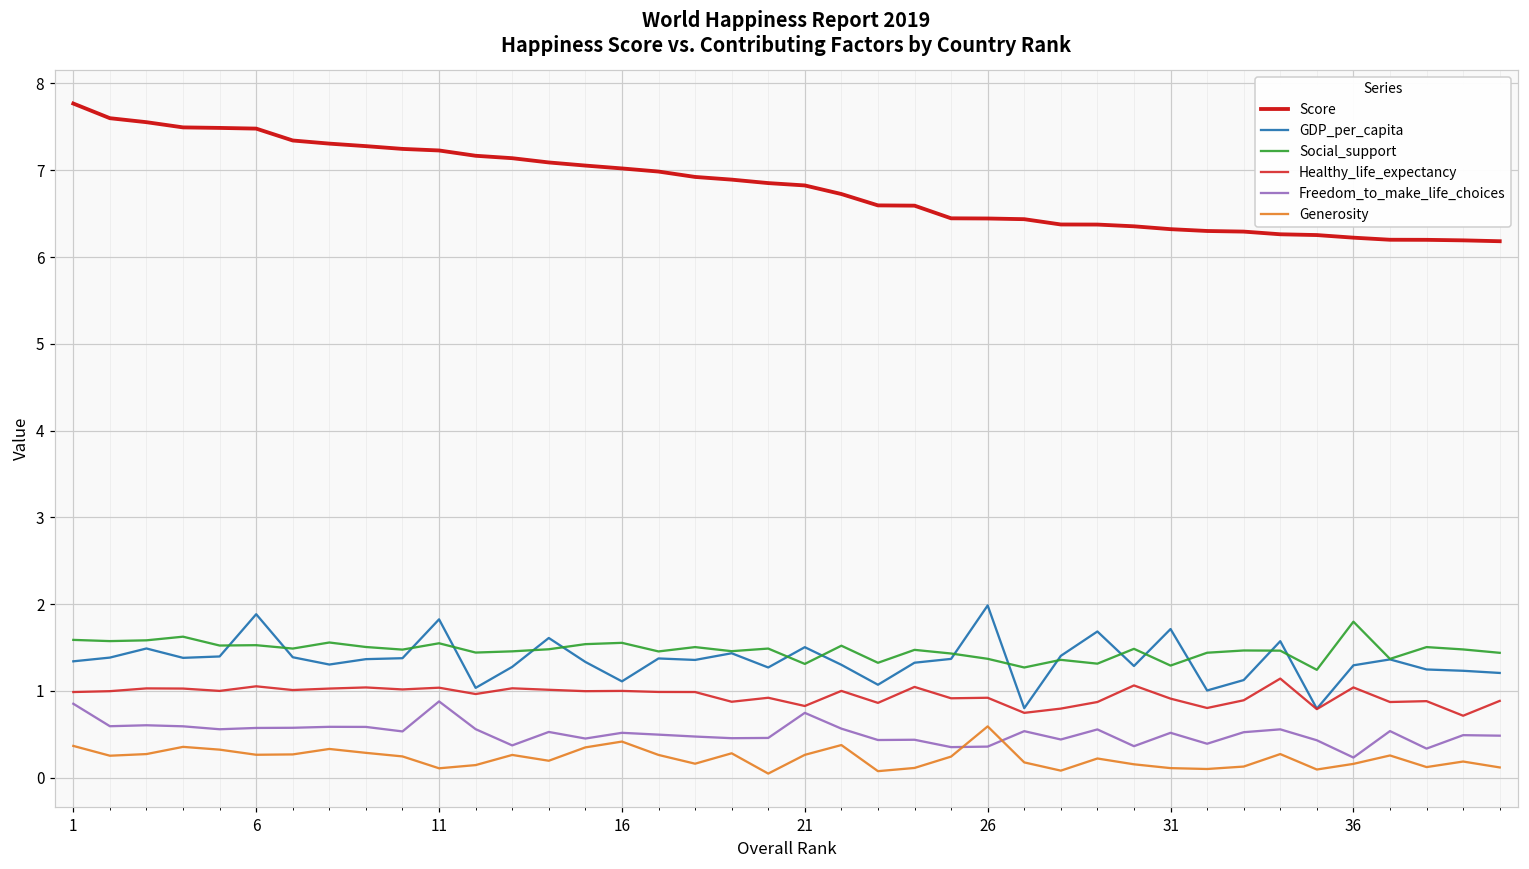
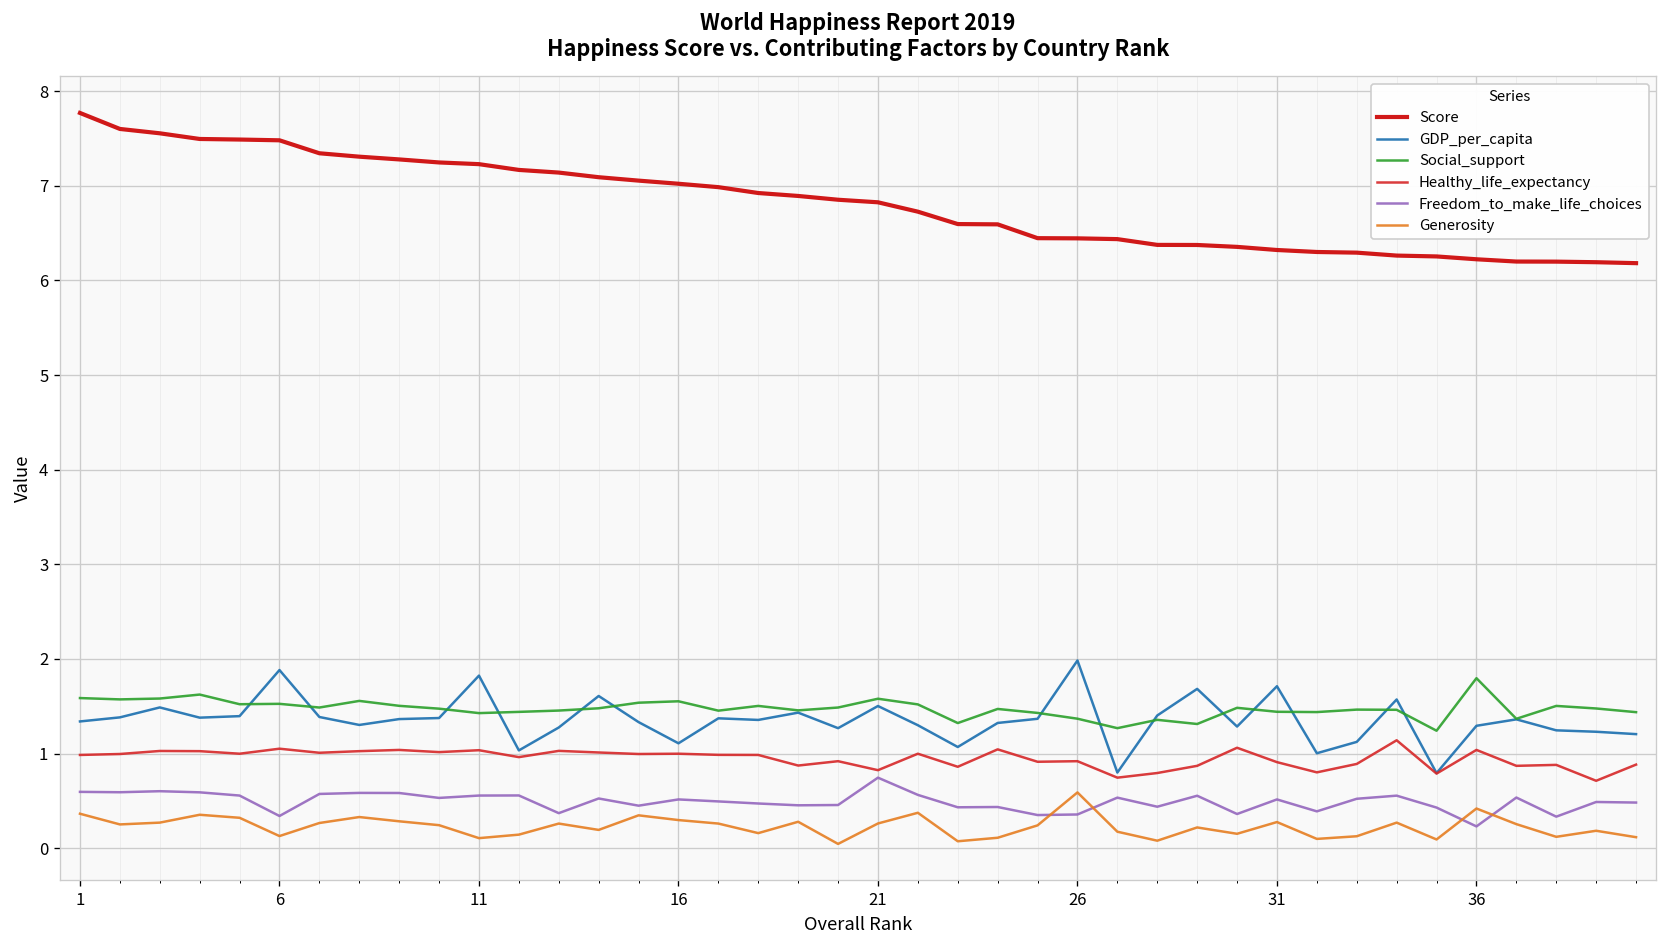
  {
    "GDP_per_capita": {
      "1": 1.3,
      "6": 1.9,
      "11": 1.8,
      "16": 1.1,
      "21": 1.5,
      "26": 2.0,
      "31": 1.7,
      "36": 1.3
    },
    "Social_support": {
      "1": 1.6,
      "6": 1.5,
-     "11": 1.5,
+     "11": 1.4,
      "16": 1.6,
-     "21": 1.3,
+     "21": 1.6,
      "26": 1.4,
-     "31": 1.3,
+     "31": 1.4,
      "36": 1.8
    },
    "Freedom_to_make_life_choices": {
-     "1": 0.9,
-     "6": 0.6,
-     "11": 0.9,
+     "1": 0.6,
+     "6": 0.3,
+     "11": 0.6,
      "16": 0.5,
      "21": 0.7,
      "26": 0.4,
      "31": 0.5,
      "36": 0.2
    },
    "Generosity": {
      "1": 0.4,
-     "6": 0.3,
+     "6": 0.1,
      "11": 0.1,
-     "16": 0.4,
+     "16": 0.3,
      "21": 0.3,
      "26": 0.6,
-     "31": 0.1,
-     "36": 0.2
+     "31": 0.3,
+     "36": 0.4
    }
  }
